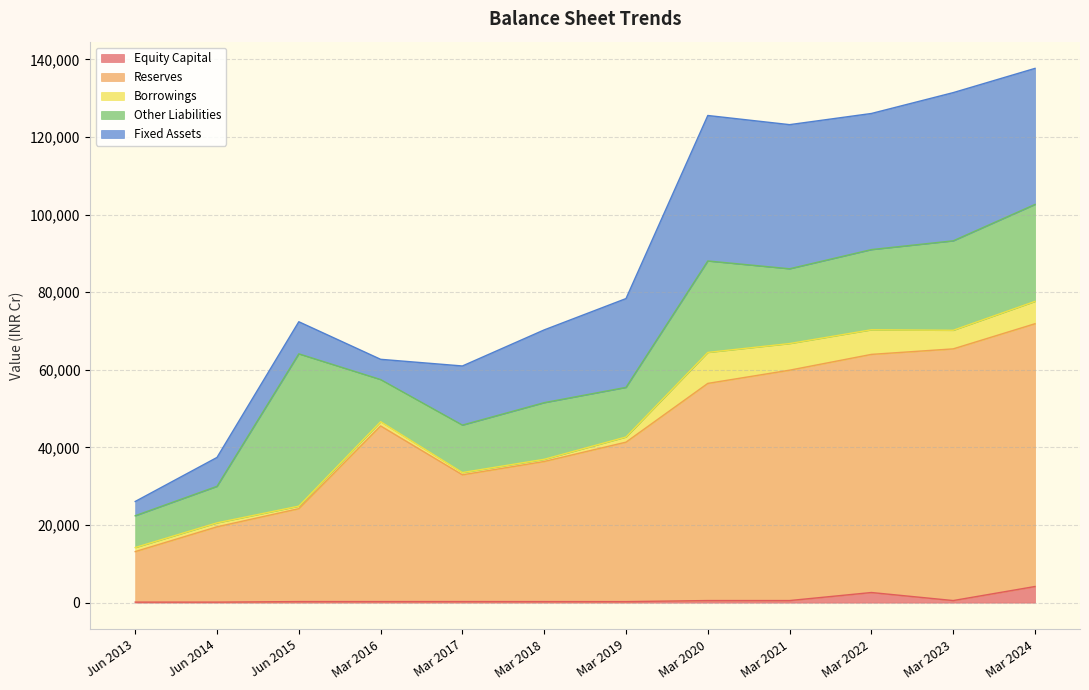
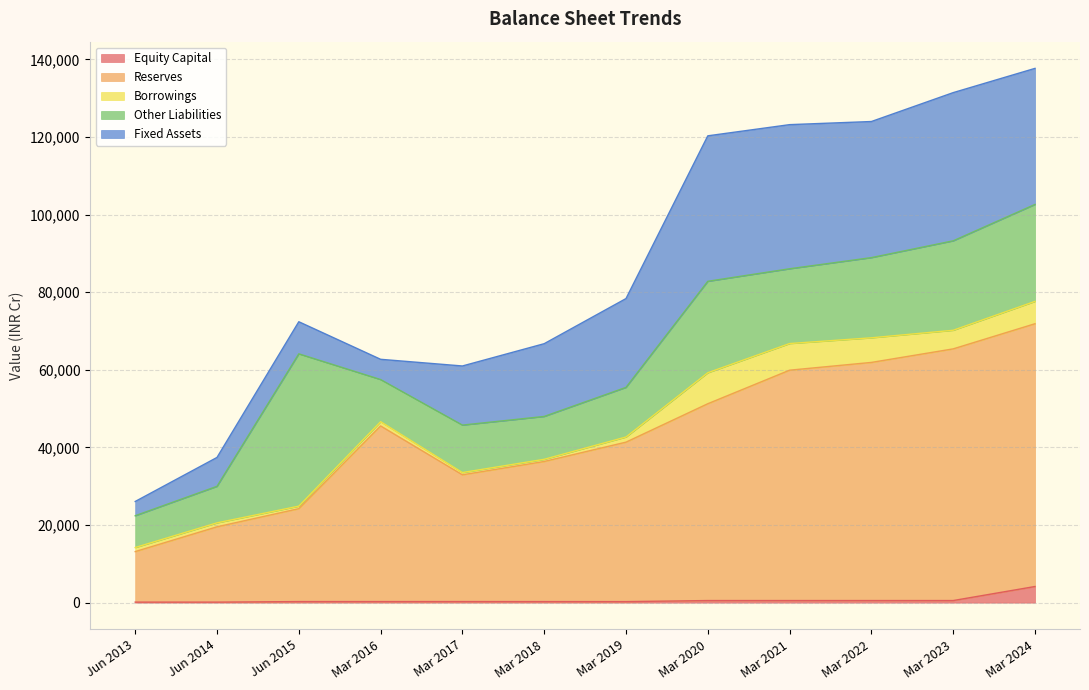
  {
    "Equity Capital": {
      "Jun 2013": "0",
      "Jun 2014": "0",
      "Jun 2015": "0",
      "Mar 2016": "0",
      "Mar 2017": "0",
      "Mar 2018": "0",
      "Mar 2019": "0",
      "Mar 2020": "1,000",
      "Mar 2021": "1,000",
-     "Mar 2022": "3,000",
+     "Mar 2022": "1,000",
      "Mar 2023": "1,000",
      "Mar 2024": "4,000"
    },
    "Reserves": {
      "Jun 2013": "13,000",
      "Jun 2014": "19,000",
      "Jun 2015": "24,000",
      "Mar 2016": "45,000",
      "Mar 2019": "41,000",
-     "Mar 2020": "56,000",
+     "Mar 2020": "51,000",
      "Mar 2021": "59,000",
      "Mar 2022": "61,000",
      "Mar 2023": "65,000",
      "Mar 2024": "68,000"
    },
    "Borrowings": {
      "Jun 2013": "1,000",
      "Jun 2014": "1,000",
      "Jun 2015": "1,000",
      "Mar 2016": "1,000",
      "Mar 2019": "1,000",
      "Mar 2020": "8,000",
      "Mar 2021": "7,000",
      "Mar 2022": "6,000",
      "Mar 2023": "5,000",
      "Mar 2024": "6,000"
    },
    "Other Liabilities": {
      "Jun 2013": "8,000",
      "Jun 2014": "9,000",
      "Jun 2015": "39,000",
      "Mar 2016": "11,000",
      "Mar 2017": "12,000",
-     "Mar 2018": "15,000",
+     "Mar 2018": "11,000",
      "Mar 2019": "13,000",
      "Mar 2020": "24,000",
      "Mar 2021": "19,000",
      "Mar 2022": "21,000",
      "Mar 2023": "23,000",
      "Mar 2024": "25,000"
    },
    "Fixed Assets": {
      "Jun 2013": "4,000",
      "Jun 2014": "7,000",
      "Jun 2015": "8,000",
      "Mar 2016": "5,000",
      "Mar 2017": "15,000",
      "Mar 2018": "19,000",
      "Mar 2019": "23,000",
      "Mar 2020": "37,000",
      "Mar 2021": "37,000",
      "Mar 2022": "35,000",
      "Mar 2023": "38,000",
      "Mar 2024": "35,000"
    }
  }
